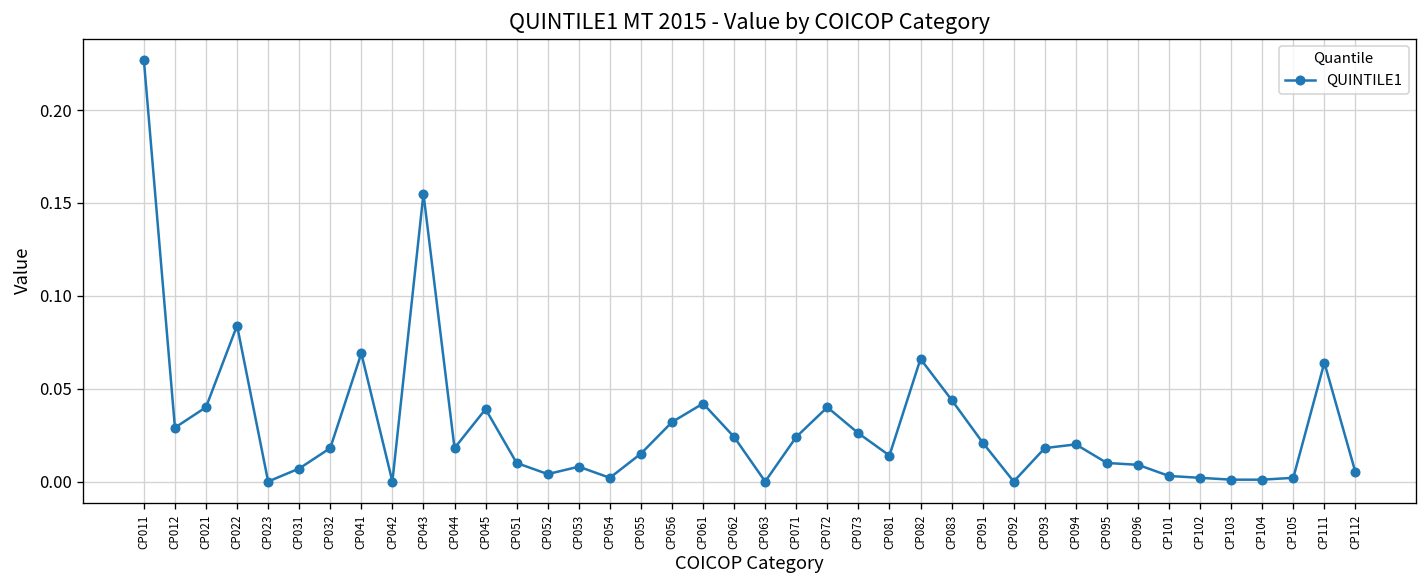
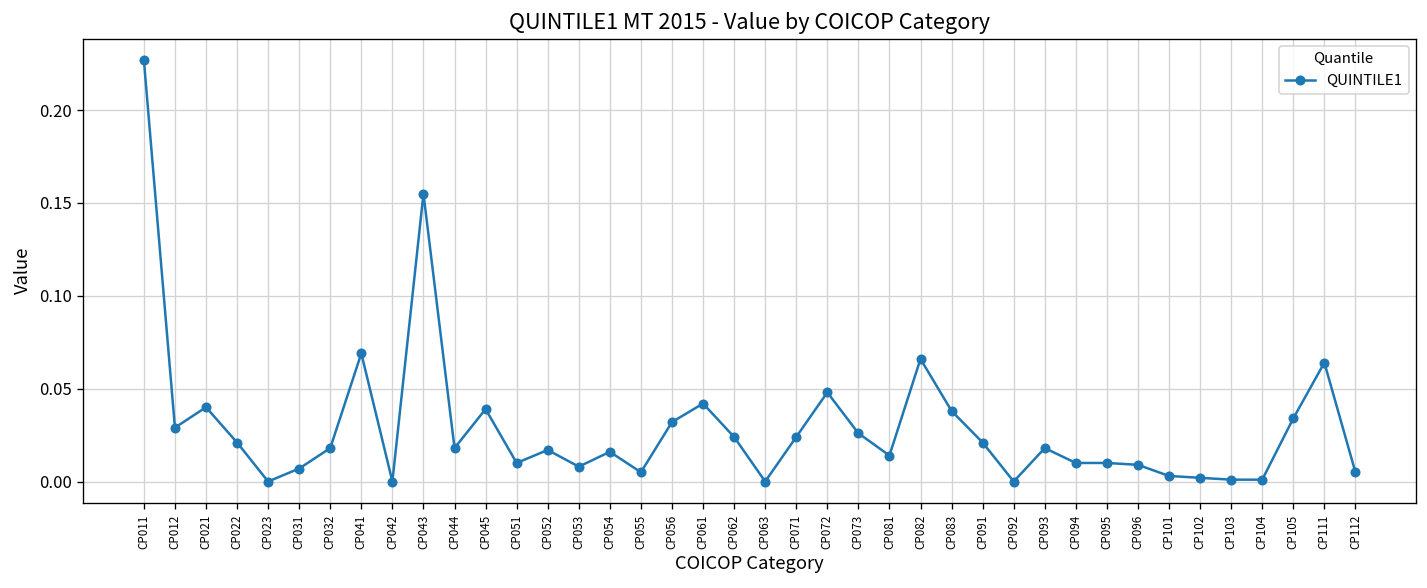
  {
    "CP011": 0.227,
    "CP012": 0.029,
    "CP021": 0.040,
-   "CP022": 0.084,
+   "CP022": 0.021,
    "CP023": 0.000,
    "CP031": 0.007,
    "CP032": 0.018,
    "CP041": 0.069,
    "CP042": 0.000,
    "CP043": 0.155,
    "CP044": 0.018,
    "CP045": 0.039,
    "CP051": 0.010,
-   "CP052": 0.004,
+   "CP052": 0.017,
    "CP053": 0.008,
-   "CP054": 0.002,
-   "CP055": 0.015,
+   "CP054": 0.016,
+   "CP055": 0.005,
    "CP056": 0.032,
    "CP061": 0.042,
    "CP062": 0.024,
    "CP063": 0.000,
    "CP071": 0.024,
-   "CP072": 0.040,
+   "CP072": 0.048,
    "CP073": 0.026,
    "CP081": 0.014,
    "CP082": 0.066,
-   "CP083": 0.044,
+   "CP083": 0.038,
    "CP091": 0.021,
    "CP092": 0.000,
    "CP093": 0.018,
-   "CP094": 0.02,
+   "CP094": 0.01,
    "CP095": 0.010,
    "CP096": 0.009,
    "CP101": 0.003,
    "CP102": 0.002,
    "CP103": 0.001,
    "CP104": 0.001,
-   "CP105": 0.002,
+   "CP105": 0.034,
    "CP111": 0.064,
    "CP112": 0.005
  }
